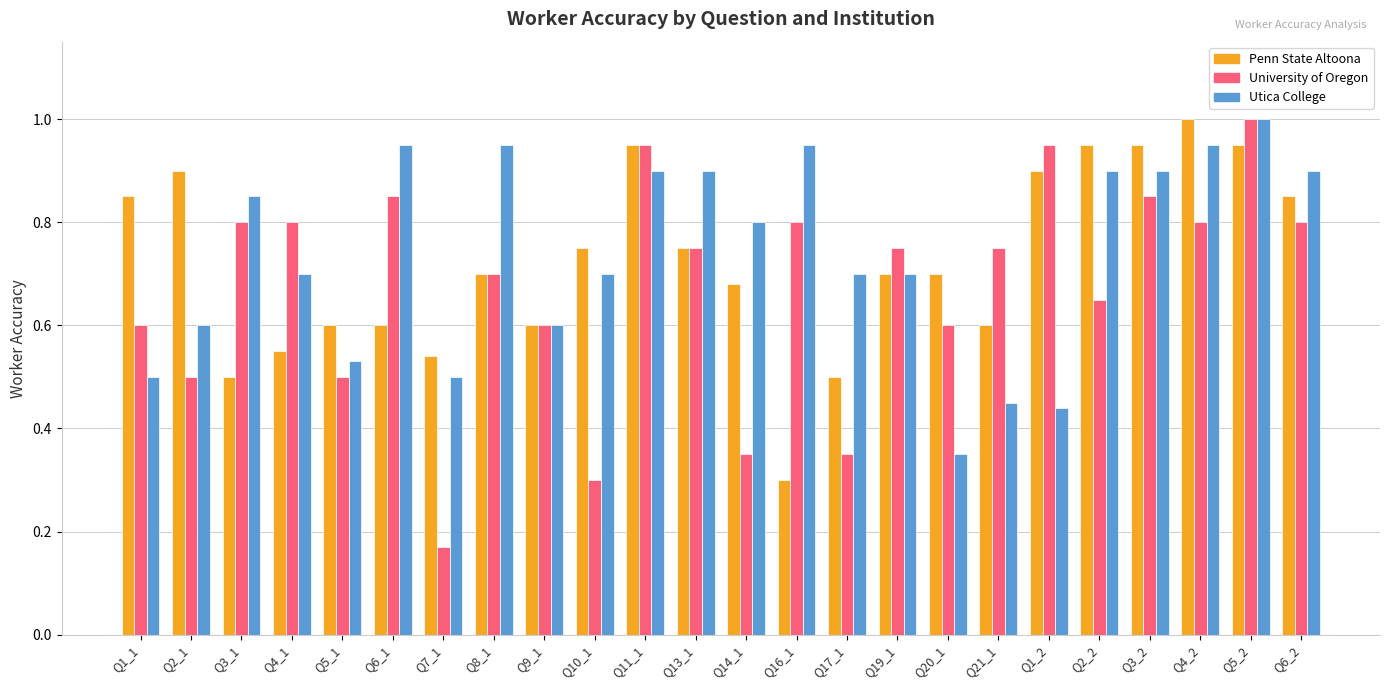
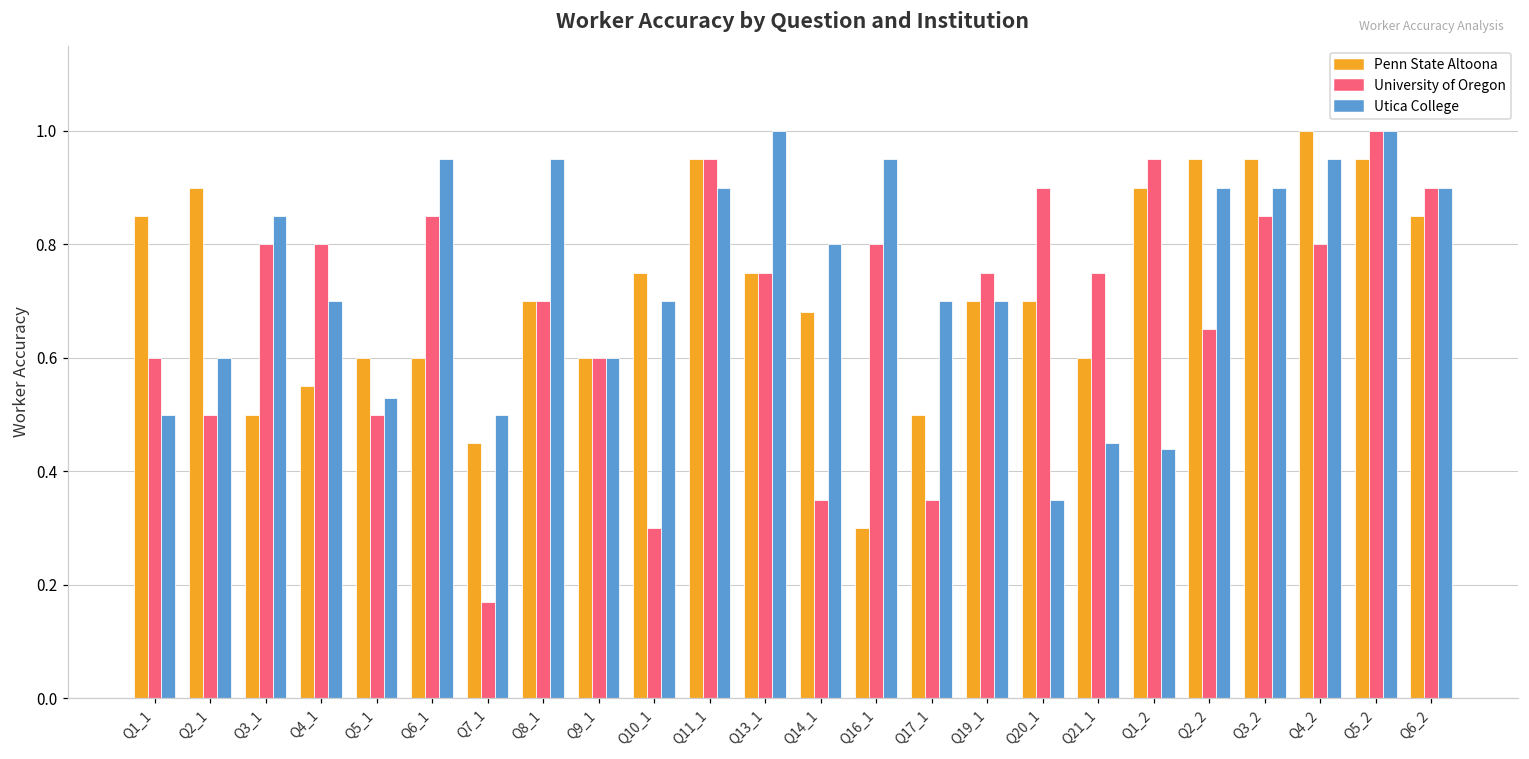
  {
    "Penn State Altoona": {
      "Q1_1": 0.85,
      "Q2_1": 0.90,
      "Q3_1": 0.50,
      "Q4_1": 0.55,
      "Q5_1": 0.60,
      "Q6_1": 0.60,
-     "Q7_1": 0.54,
+     "Q7_1": 0.45,
      "Q8_1": 0.70,
      "Q9_1": 0.60,
      "Q10_1": 0.75,
      "Q11_1": 0.95,
      "Q13_1": 0.75,
      "Q14_1": 0.68,
      "Q16_1": 0.30,
      "Q17_1": 0.50,
      "Q19_1": 0.70,
      "Q20_1": 0.70,
      "Q21_1": 0.60,
      "Q1_2": 0.90,
      "Q2_2": 0.95,
      "Q3_2": 0.95,
      "Q4_2": 1.00,
      "Q5_2": 0.95,
      "Q6_2": 0.85
    },
    "University of Oregon": {
      "Q1_1": 0.6,
      "Q2_1": 0.5,
      "Q3_1": 0.8,
      "Q4_1": 0.8,
      "Q5_1": 0.5,
      "Q6_1": 0.85,
      "Q7_1": 0.17,
      "Q8_1": 0.7,
      "Q9_1": 0.6,
      "Q10_1": 0.3,
      "Q11_1": 0.95,
      "Q13_1": 0.75,
      "Q14_1": 0.35,
      "Q16_1": 0.8,
      "Q17_1": 0.35,
      "Q19_1": 0.75,
-     "Q20_1": 0.6,
+     "Q20_1": 0.9,
      "Q21_1": 0.75,
      "Q1_2": 0.95,
      "Q2_2": 0.65,
      "Q3_2": 0.85,
      "Q4_2": 0.8,
      "Q5_2": 1.0,
-     "Q6_2": 0.8
+     "Q6_2": 0.9
    },
    "Utica College": {
      "Q1_1": 0.5,
      "Q2_1": 0.6,
      "Q3_1": 0.85,
      "Q4_1": 0.7,
      "Q5_1": 0.53,
      "Q6_1": 0.95,
      "Q7_1": 0.5,
      "Q8_1": 0.95,
      "Q9_1": 0.6,
      "Q10_1": 0.7,
      "Q11_1": 0.9,
-     "Q13_1": 0.9,
+     "Q13_1": 1.0,
      "Q14_1": 0.8,
      "Q16_1": 0.95,
      "Q17_1": 0.7,
      "Q19_1": 0.7,
      "Q20_1": 0.35,
      "Q21_1": 0.45,
      "Q1_2": 0.44,
      "Q2_2": 0.9,
      "Q3_2": 0.9,
      "Q4_2": 0.95,
      "Q5_2": 1.0,
      "Q6_2": 0.9
    }
  }
